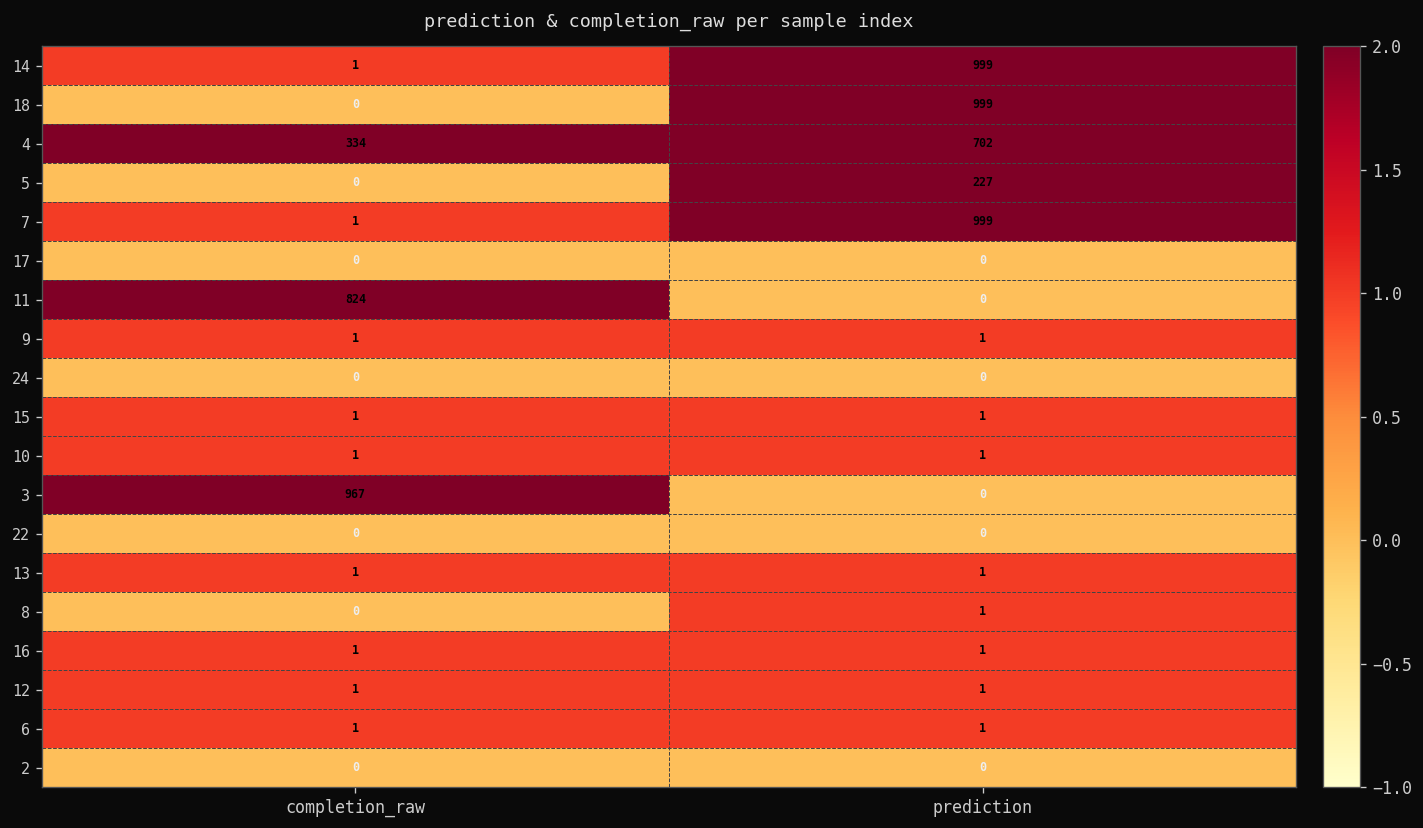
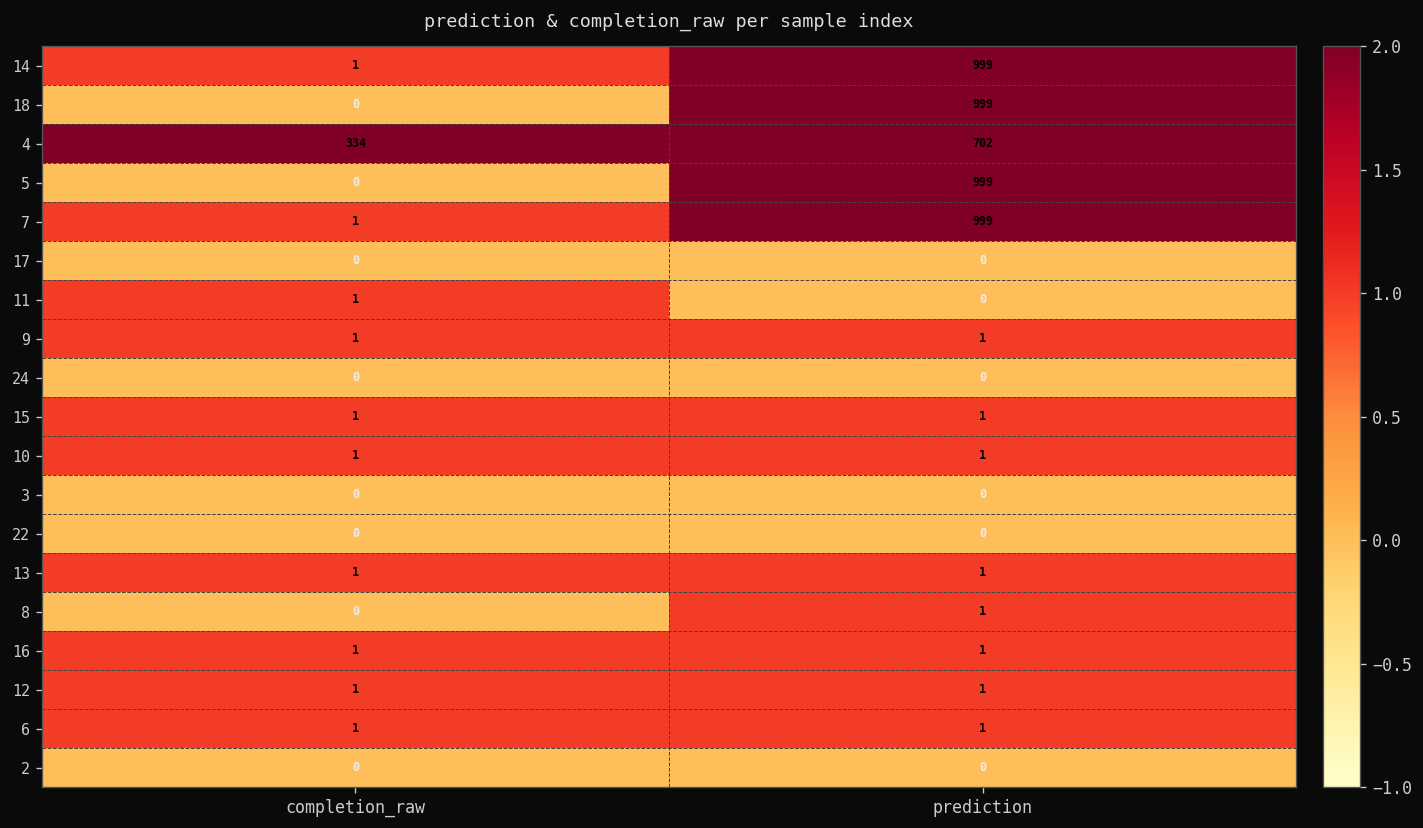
  {
    "14": {
      "completion_raw": 1,
      "prediction": 999
    },
    "18": {
      "completion_raw": 0,
      "prediction": 999
    },
    "4": {
      "completion_raw": 334,
      "prediction": 702
    },
    "5": {
      "completion_raw": 0,
-     "prediction": 227
+     "prediction": 999
    },
    "7": {
      "completion_raw": 1,
      "prediction": 999
    },
    "17": {
      "completion_raw": 0,
      "prediction": 0
    },
    "11": {
-     "completion_raw": 824,
+     "completion_raw": 1,
      "prediction": 0
    },
    "9": {
      "completion_raw": 1,
      "prediction": 1
    },
    "24": {
      "completion_raw": 0,
      "prediction": 0
    },
    "15": {
      "completion_raw": 1,
      "prediction": 1
    },
    "10": {
      "completion_raw": 1,
      "prediction": 1
    },
    "3": {
-     "completion_raw": 967,
+     "completion_raw": 0,
      "prediction": 0
    },
    "22": {
      "completion_raw": 0,
      "prediction": 0
    },
    "13": {
      "completion_raw": 1,
      "prediction": 1
    },
    "8": {
      "completion_raw": 0,
      "prediction": 1
    },
    "16": {
      "completion_raw": 1,
      "prediction": 1
    },
    "12": {
      "completion_raw": 1,
      "prediction": 1
    },
    "6": {
      "completion_raw": 1,
      "prediction": 1
    },
    "2": {
      "completion_raw": 0,
      "prediction": 0
    }
  }
